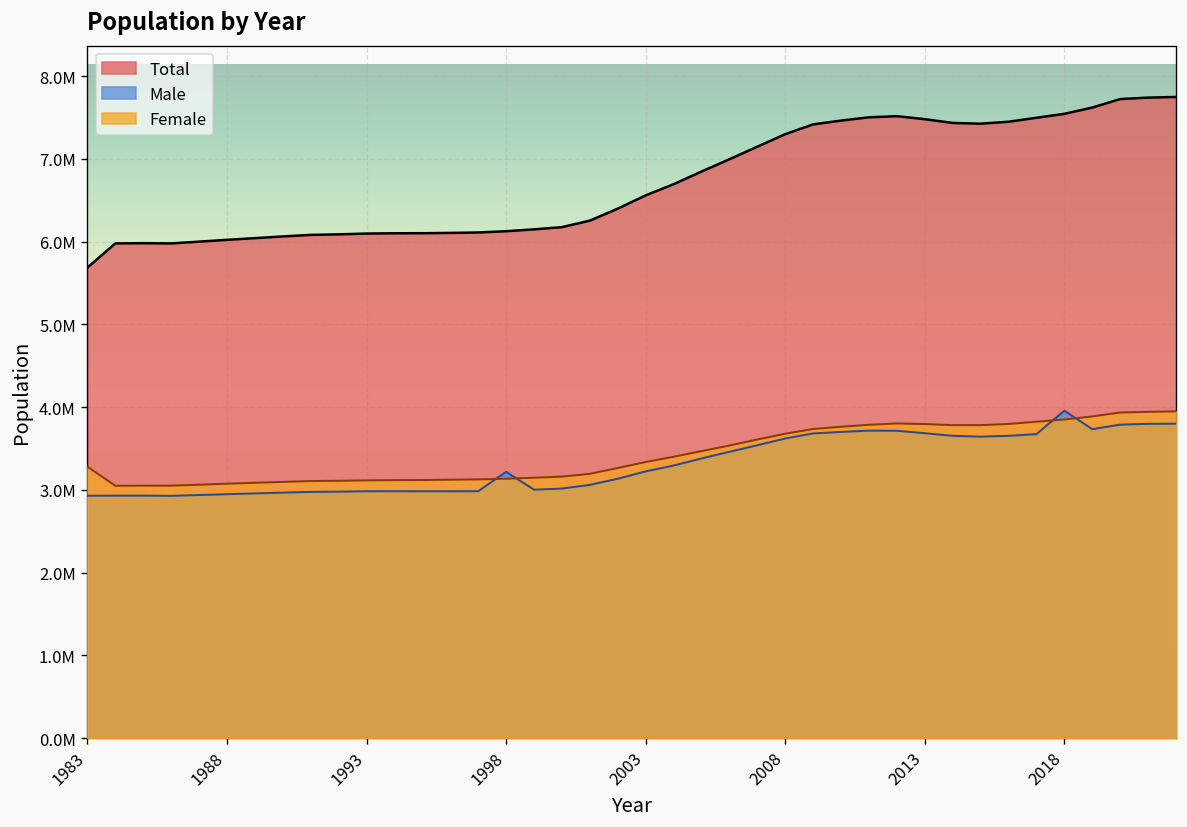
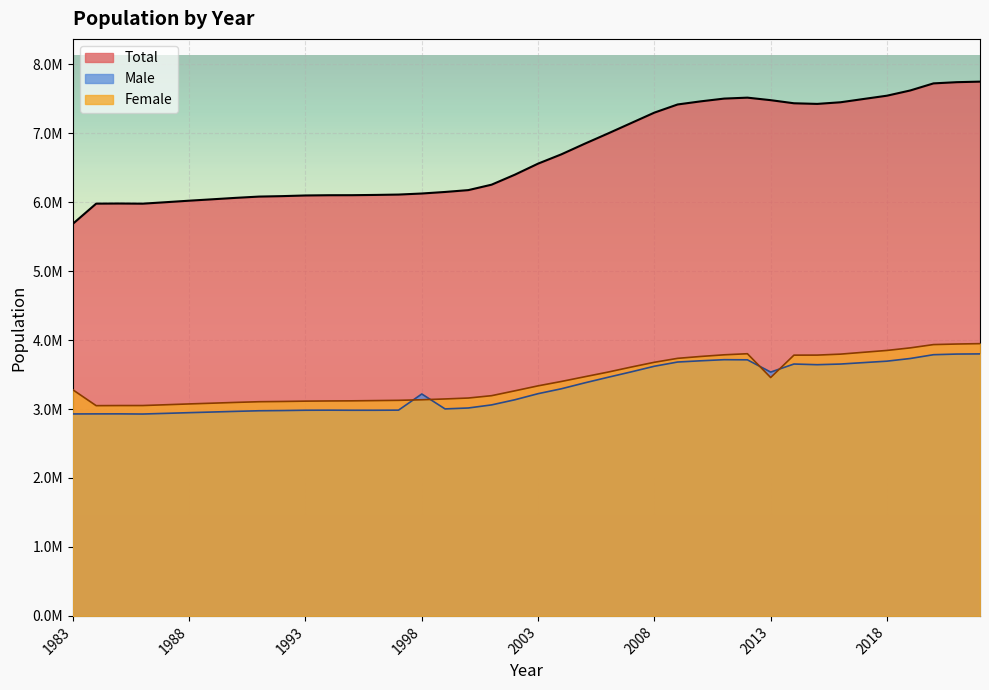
  {
    "Total": {
      "1983": 5700000,
      "1988": 6000000,
      "1993": 6100000,
      "1998": 6100000,
      "2003": 6600000,
      "2008": 7300000,
      "2013": 7500000,
      "2018": 7500000
    },
    "Male": {
      "1983": 2900000,
      "1988": 2900000,
      "1993": 3000000,
      "1998": 3200000,
      "2003": 3200000,
      "2008": 3600000,
-     "2013": 3700000,
-     "2018": 4000000
+     "2013": 3500000,
+     "2018": 3700000
    },
    "Female": {
      "1983": 3300000,
      "1988": 3100000,
      "1993": 3100000,
      "1998": 3100000,
      "2003": 3300000,
      "2008": 3700000,
-     "2013": 3800000,
+     "2013": 3500000,
      "2018": 3800000
    }
  }
